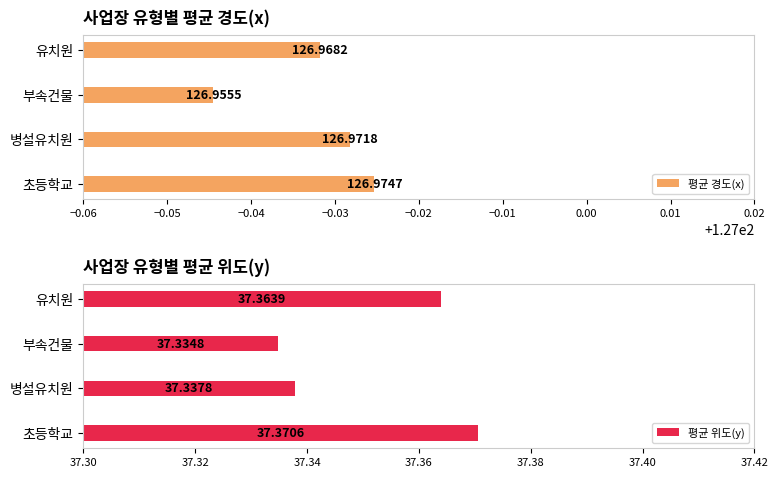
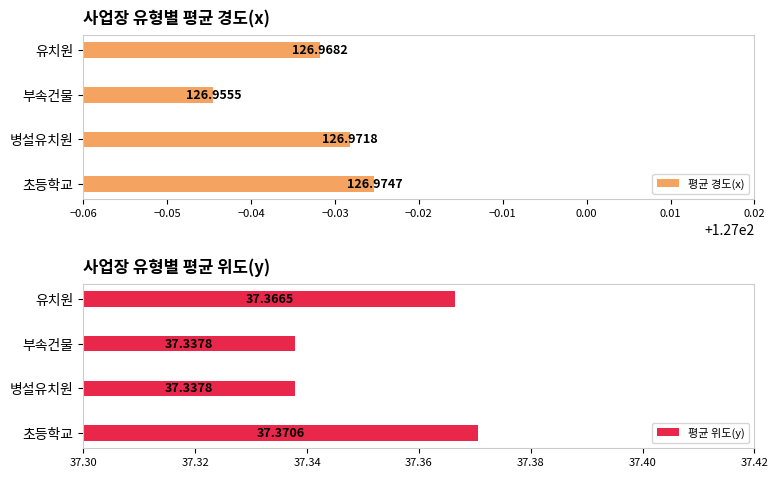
  {
    "사업장 유형별 평균 경도(x)": {
      "유치원": 126.9682,
      "부속건물": 126.9555,
      "병설유치원": 126.9718,
      "초등학교": 126.9747
    },
    "사업장 유형별 평균 위도(y)": {
-     "유치원": 37.3639,
-     "부속건물": 37.3348,
+     "유치원": 37.3665,
+     "부속건물": 37.3378,
      "병설유치원": 37.3378,
      "초등학교": 37.3706
    }
  }
